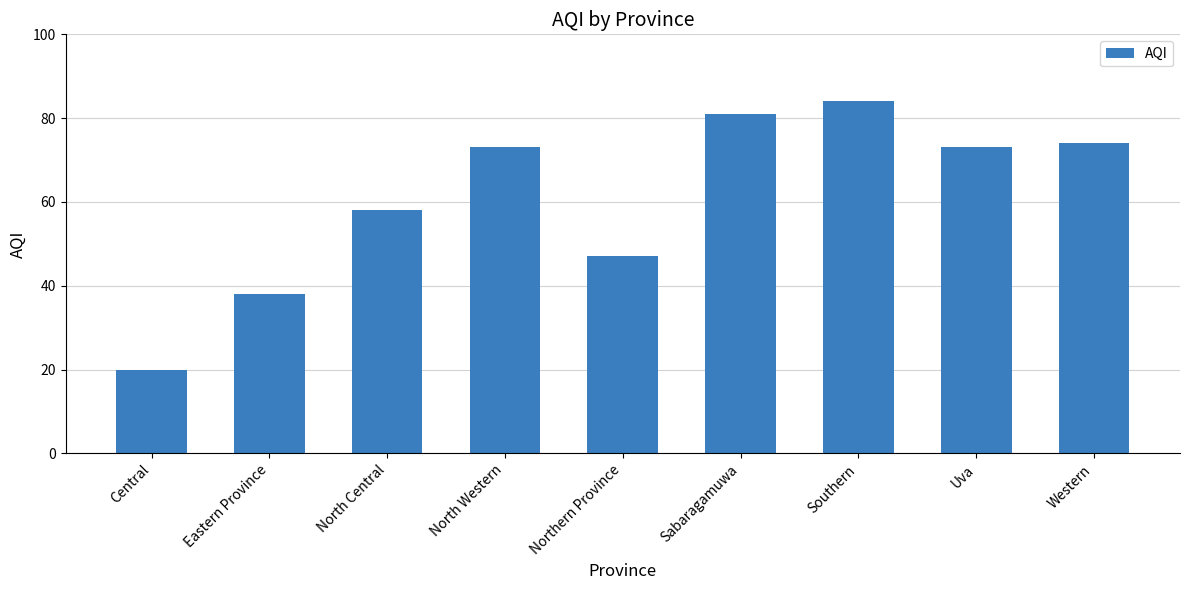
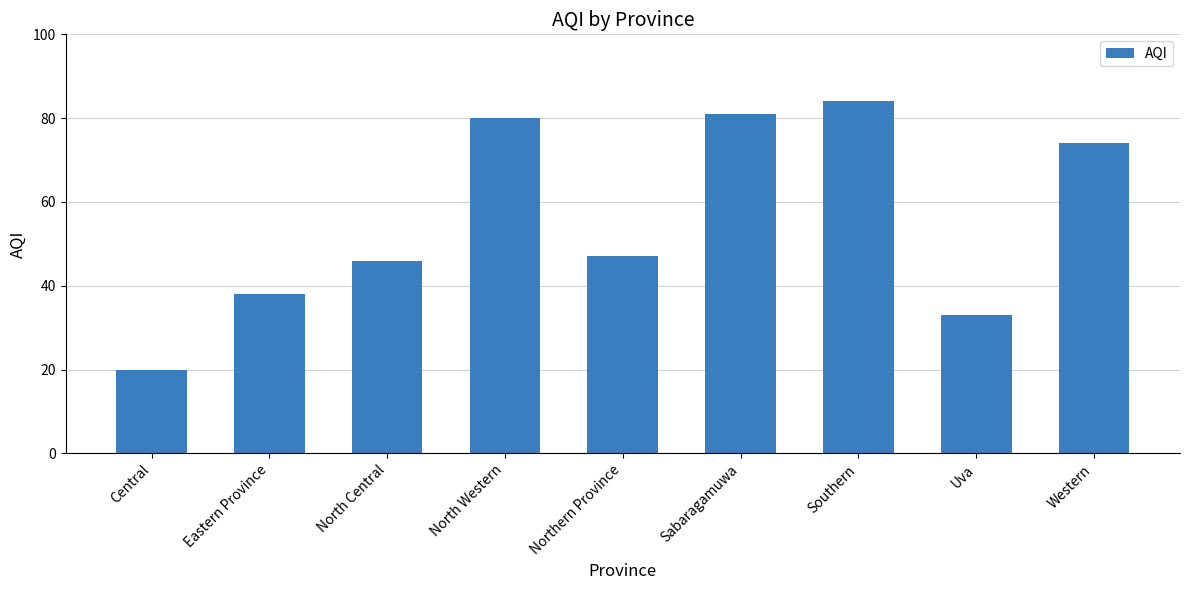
  {
    "Central": 20,
    "Eastern Province": 38,
-   "North Central": 58,
-   "North Western": 73,
+   "North Central": 46,
+   "North Western": 80,
    "Northern Province": 47,
    "Sabaragamuwa": 81,
    "Southern": 84,
-   "Uva": 73,
+   "Uva": 33,
    "Western": 74
  }
